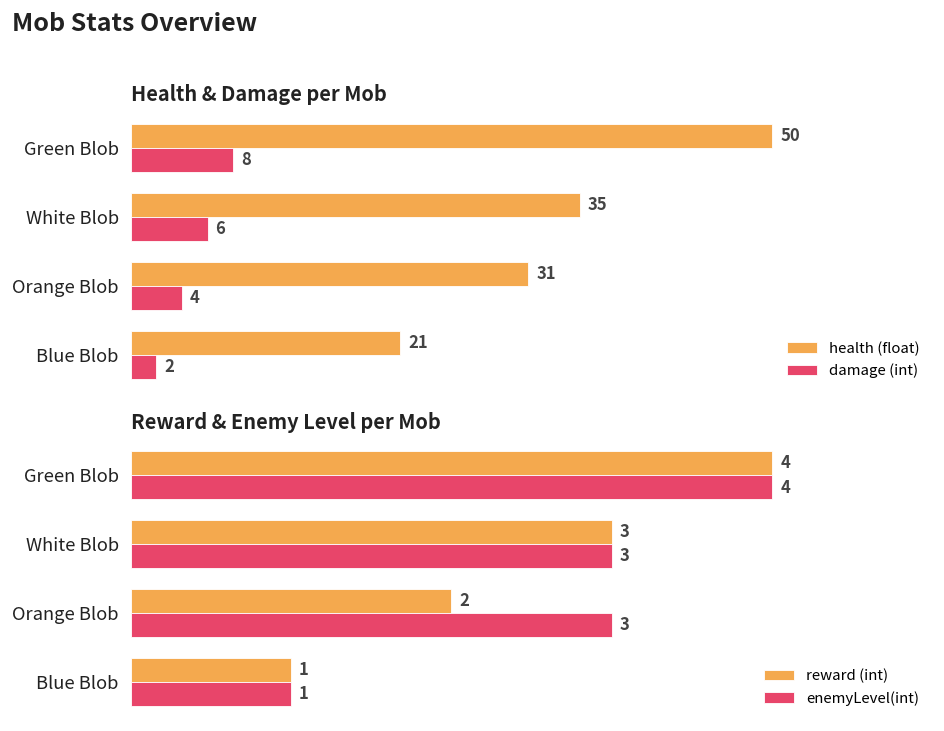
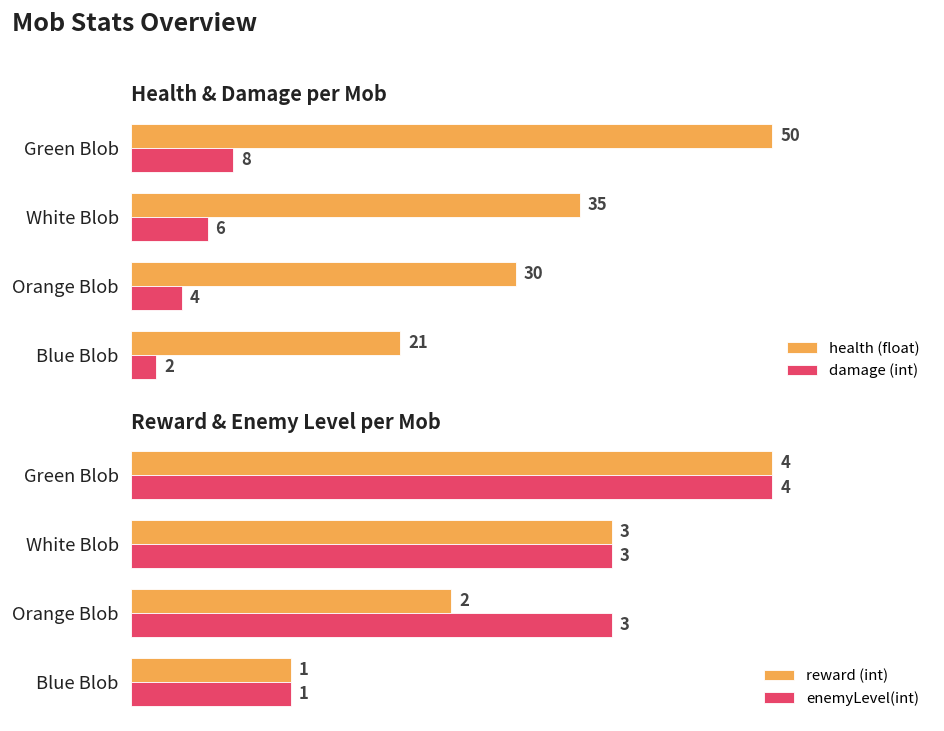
  {
    "Health & Damage per Mob": {
      "health (float)": {
        "Green Blob": 50,
        "White Blob": 35,
-       "Orange Blob": 31,
+       "Orange Blob": 30,
        "Blue Blob": 21
      },
      "damage (int)": {
        "Green Blob": 8,
        "White Blob": 6,
        "Orange Blob": 4,
        "Blue Blob": 2
      }
    },
    "Reward & Enemy Level per Mob": {
      "reward (int)": {
        "Green Blob": 4,
        "White Blob": 3,
        "Orange Blob": 2,
        "Blue Blob": 1
      },
      "enemyLevel(int)": {
        "Green Blob": 4,
        "White Blob": 3,
        "Orange Blob": 3,
        "Blue Blob": 1
      }
    }
  }
